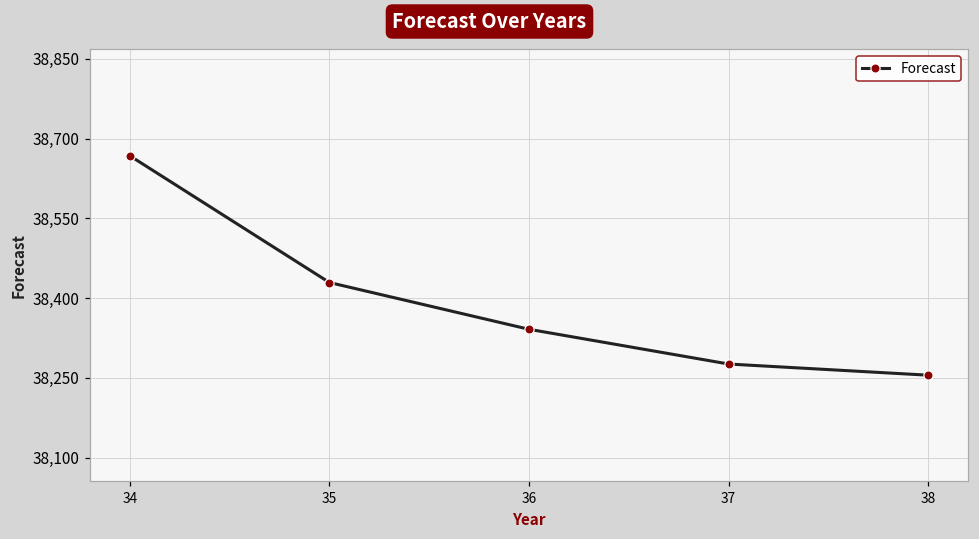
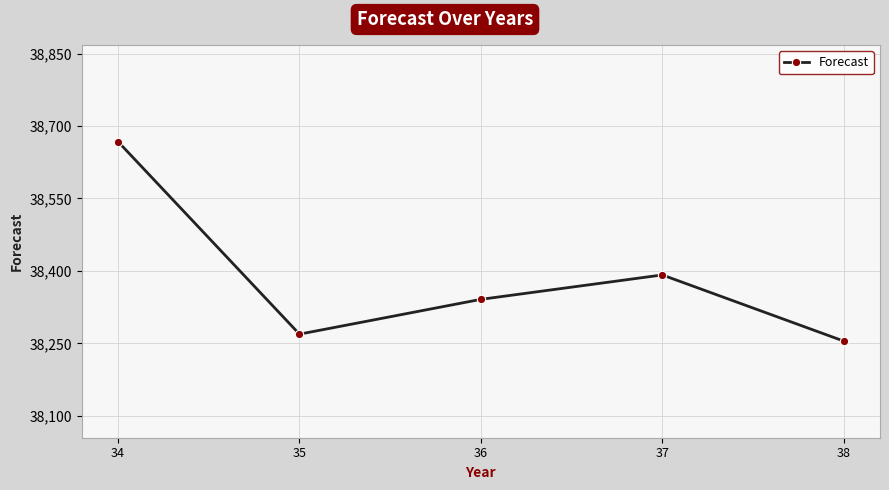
  {
    "34": "38,670",
-   "35": "38,430",
+   "35": "38,270",
    "36": "38,340",
-   "37": "38,280",
+   "37": "38,390",
    "38": "38,250"
  }
